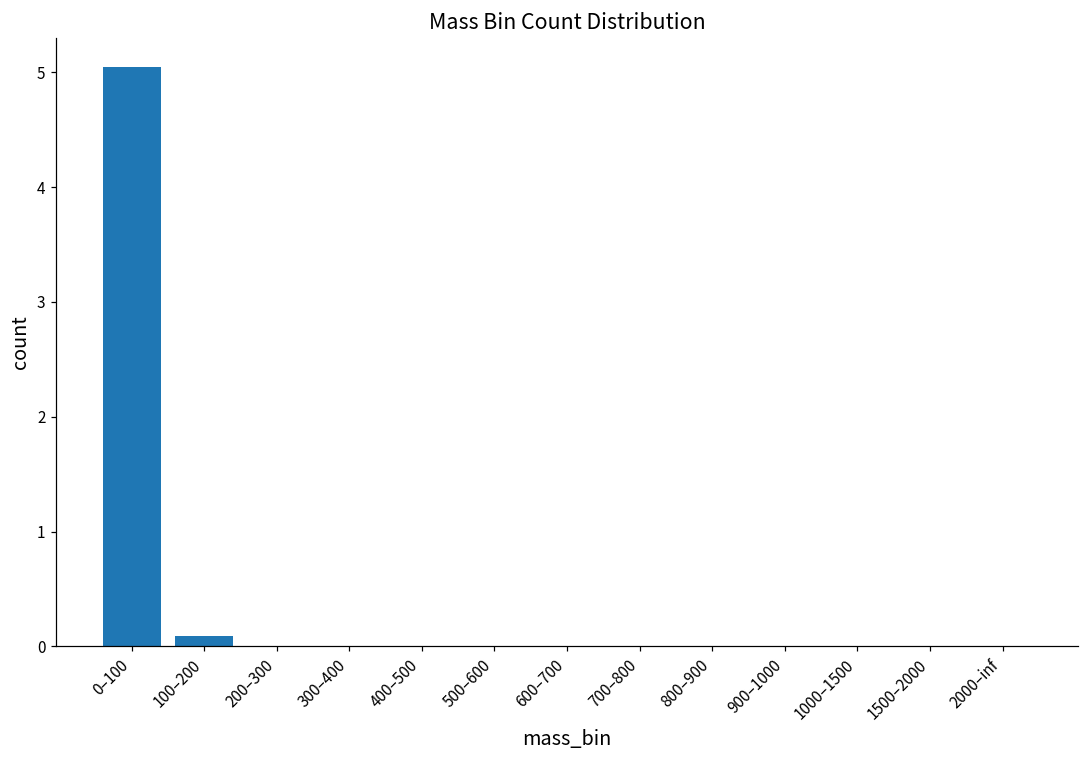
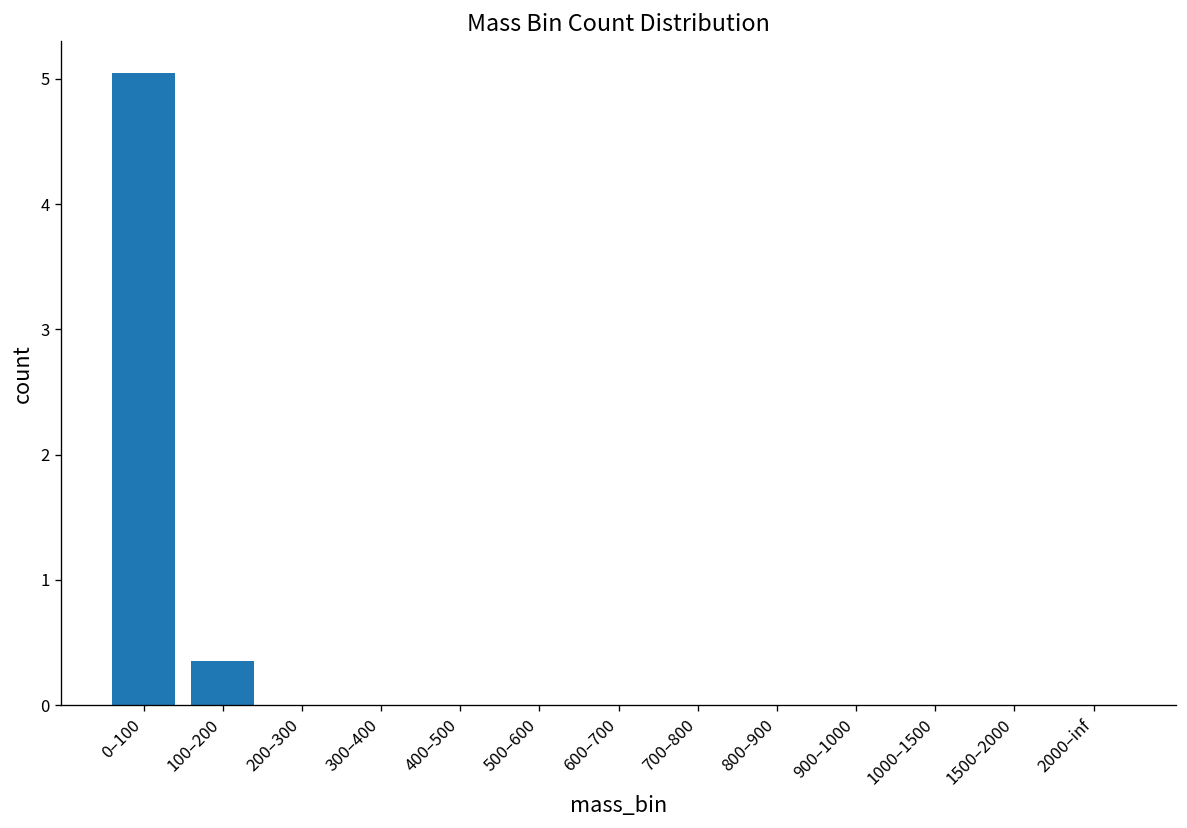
  {
    "0–100": 5.05,
-   "100–200": 0.09,
+   "100–200": 0.35,
    "200–300": 0.00,
    "300–400": 0.00,
    "400–500": 0.00,
    "500–600": 0.00,
    "600–700": 0.00,
    "700–800": 0.00,
    "800–900": 0.00,
    "900–1000": 0.00,
    "1000–1500": 0.00,
    "1500–2000": 0.00,
    "2000–inf": 0.00
  }
